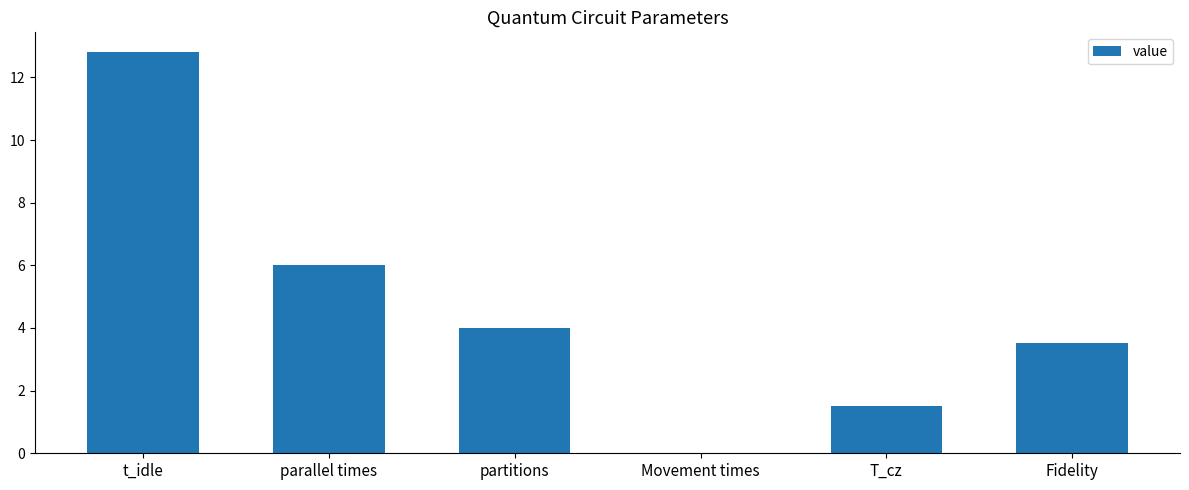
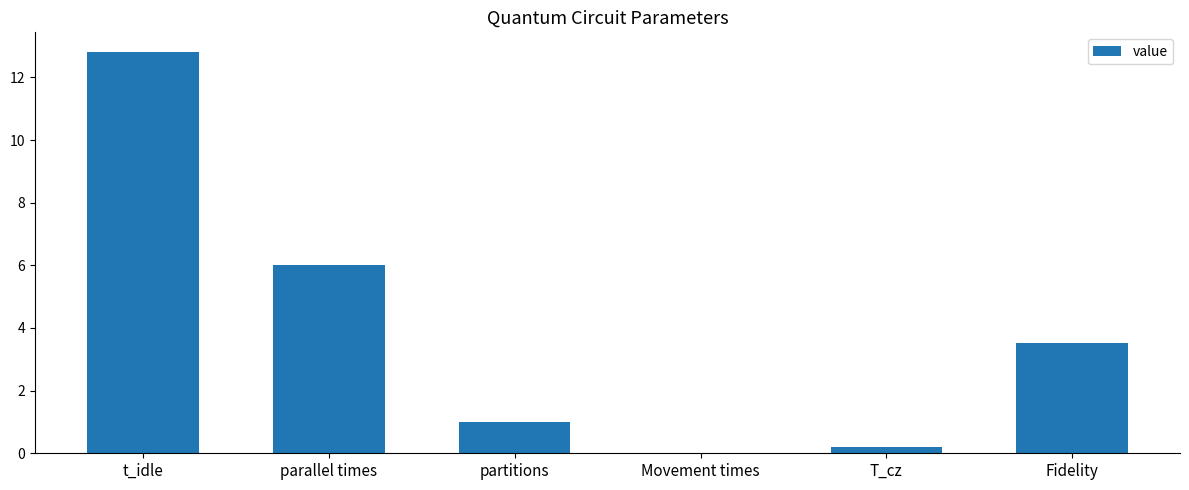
  {
    "t_idle": 12.8,
    "parallel times": 6.0,
-   "partitions": 4,
+   "partitions": 1,
    "Movement times": 0.0,
-   "T_cz": 1.5,
+   "T_cz": 0.2,
    "Fidelity": 3.5
  }
